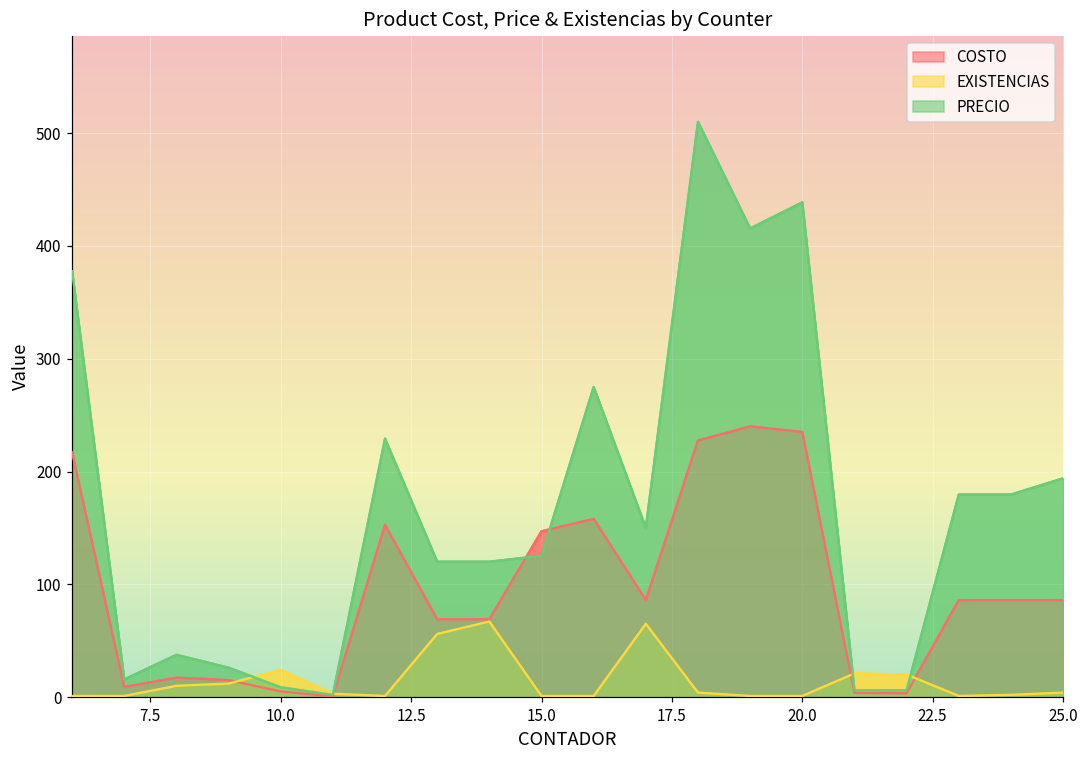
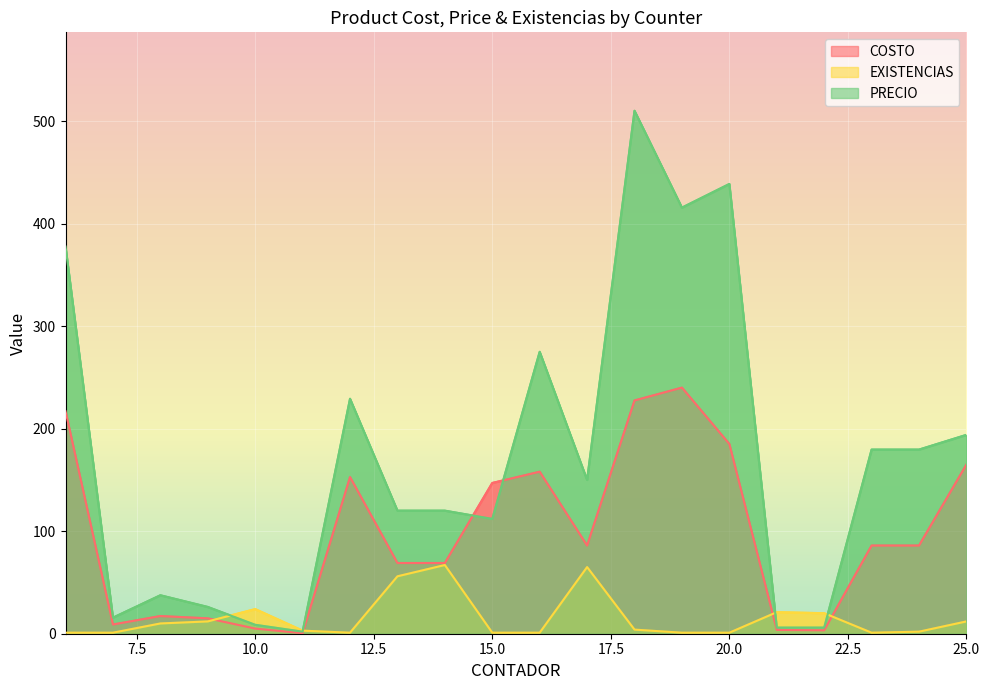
  {
    "COSTO": {
      "10.0": 5,
      "15.0": 147,
-     "20.0": 235,
-     "25.0": 86
+     "20.0": 185,
+     "25.0": 165
    },
    "EXISTENCIAS": {
      "10.0": 24,
      "15.0": 1,
      "20.0": 1,
-     "25.0": 4
+     "25.0": 12
    },
    "PRECIO": {
      "10.0": 9,
-     "15.0": 125,
+     "15.0": 112,
      "20.0": 439,
      "25.0": 194
    }
  }
